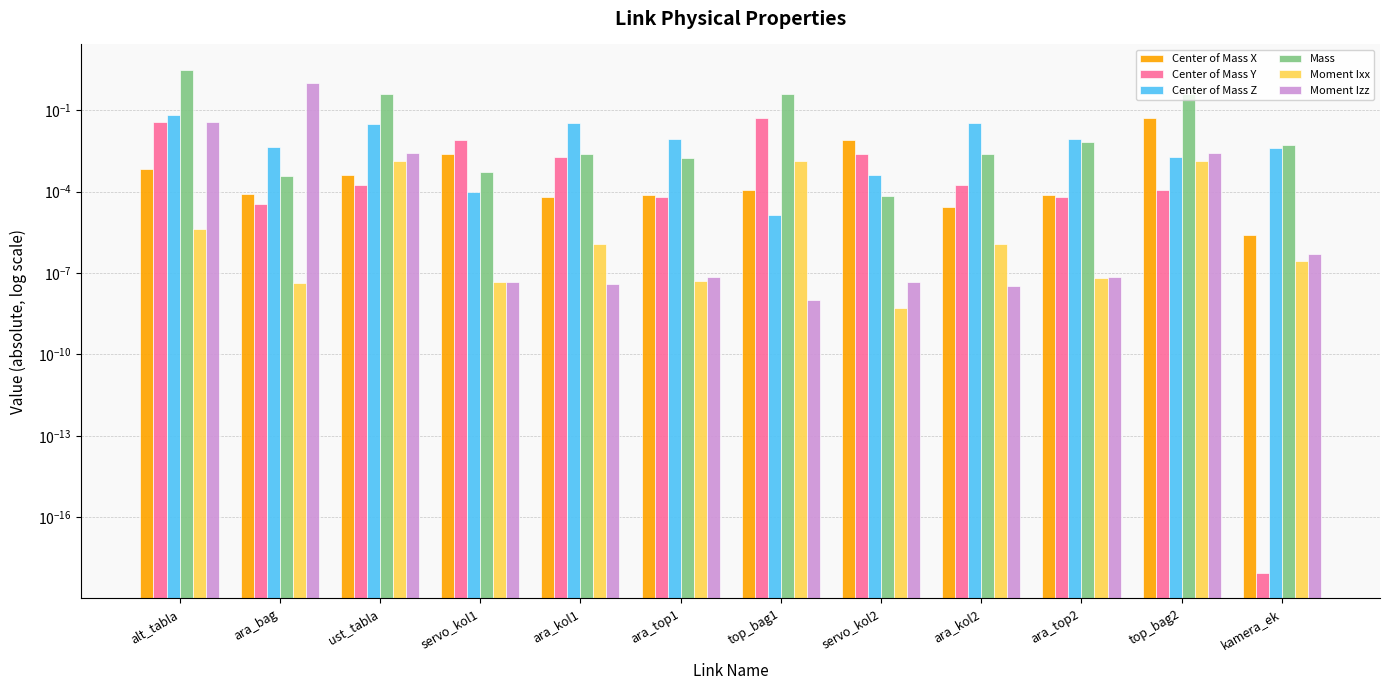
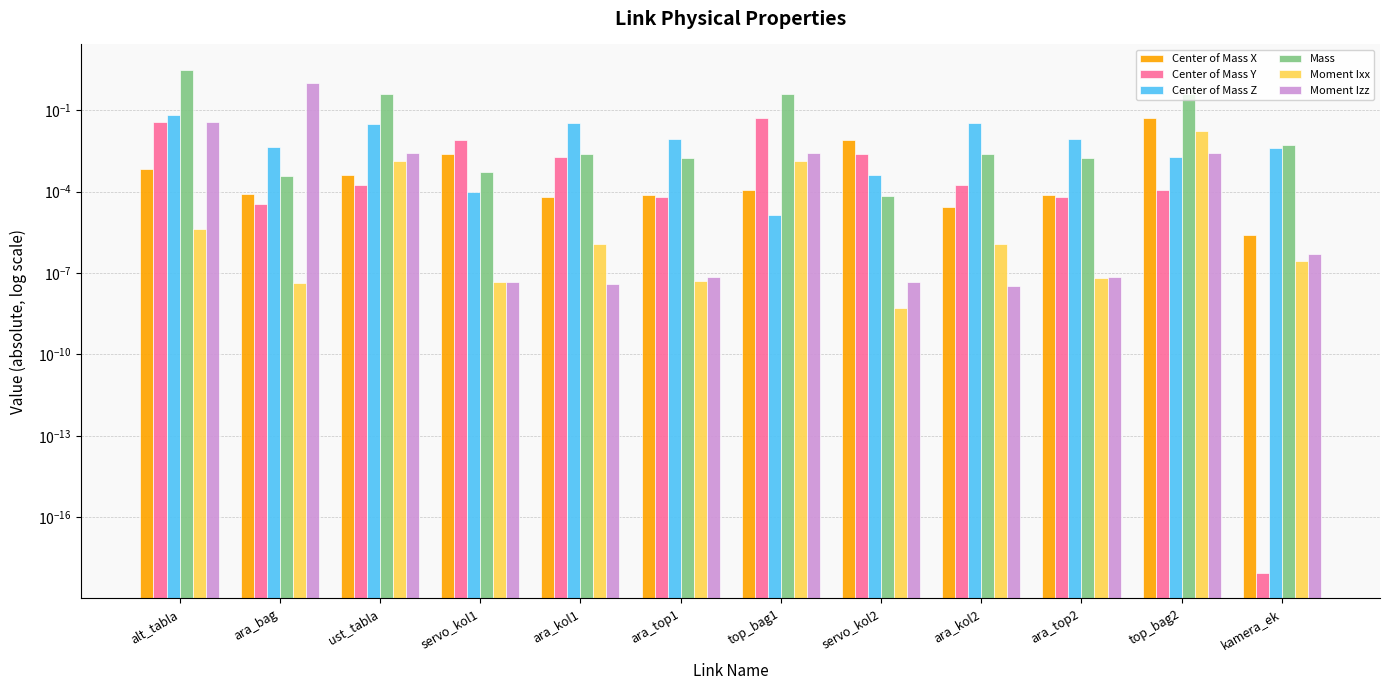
  {
    "Center of Mass X": {
      "alt_tabla": 0.0007,
      "ara_bag": 0.00008,
      "ust_tabla": 0.0004,
      "servo_kol1": 0.003,
      "ara_kol1": 0.00006,
      "ara_top1": 0.00007,
      "top_bag1": 0.00012,
      "servo_kol2": 0.008,
      "ara_kol2": 0.00003,
      "ara_top2": 0.00007,
      "top_bag2": 0.05,
      "kamera_ek": 0.000003
    },
    "Center of Mass Y": {
      "alt_tabla": 0.04,
      "ara_bag": 0.00003,
      "ust_tabla": 0.0002,
      "servo_kol1": 0.008,
      "ara_kol1": 0.002,
      "ara_top1": 0.00006,
      "top_bag1": 0.05,
      "servo_kol2": 0.002,
      "ara_kol2": 0.0002,
      "ara_top2": 0.00006,
      "top_bag2": 0.00012,
      "kamera_ek": 0.000000000000
    },
    "Center of Mass Z": {
      "alt_tabla": 0.07,
      "ara_bag": 0.004,
      "ust_tabla": 0.03,
      "servo_kol1": 0.00010,
      "ara_kol1": 0.03,
      "ara_top1": 0.008,
      "top_bag1": 0.00001,
      "servo_kol2": 0.0004,
      "ara_kol2": 0.03,
      "ara_top2": 0.008,
      "top_bag2": 0.002,
      "kamera_ek": 0.004
    },
    "Mass": {
      "alt_tabla": 3,
      "ara_bag": 0.0004,
      "ust_tabla": 0.4,
      "servo_kol1": 0.0005,
      "ara_kol1": 0.002,
      "ara_top1": 0.002,
      "top_bag1": 0.4,
      "servo_kol2": 0.00007,
      "ara_kol2": 0.002,
-     "ara_top2": 0.007,
+     "ara_top2": 0.002,
      "kamera_ek": 0.005
    },
    "Moment Ixx": {
      "alt_tabla": 0.000004,
      "ara_bag": 0.00000004,
      "ust_tabla": 0.001,
      "servo_kol1": 0.00000005,
      "ara_kol1": 0.0000012,
      "ara_top1": 0.00000005,
      "top_bag1": 0.001,
      "servo_kol2": 0.000000005,
      "ara_kol2": 0.0000012,
      "ara_top2": 0.00000007,
-     "top_bag2": 0.001,
+     "top_bag2": 0.02,
      "kamera_ek": 0.0000003
    },
    "Moment Izz": {
      "alt_tabla": 0.04,
      "ara_bag": 1.0,
      "ust_tabla": 0.003,
      "servo_kol1": 0.00000005,
      "ara_kol1": 0.00000004,
      "ara_top1": 0.00000007,
-     "top_bag1": 0.000000010,
+     "top_bag1": 0.003,
      "servo_kol2": 0.00000005,
      "ara_kol2": 0.00000003,
      "ara_top2": 0.00000007,
      "top_bag2": 0.003,
      "kamera_ek": 0.0000005
    }
  }
